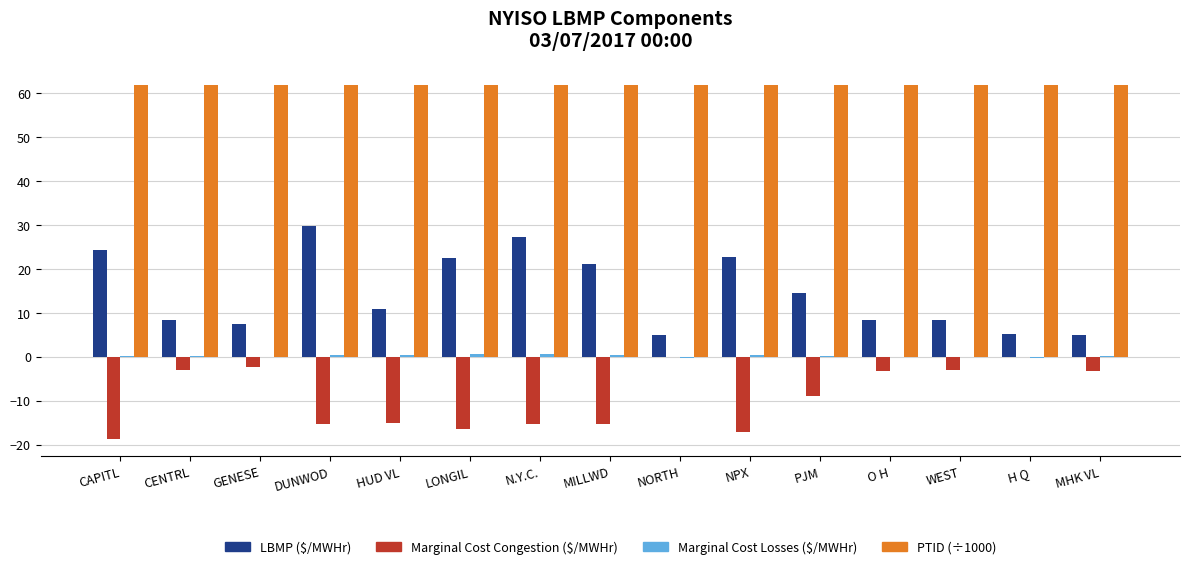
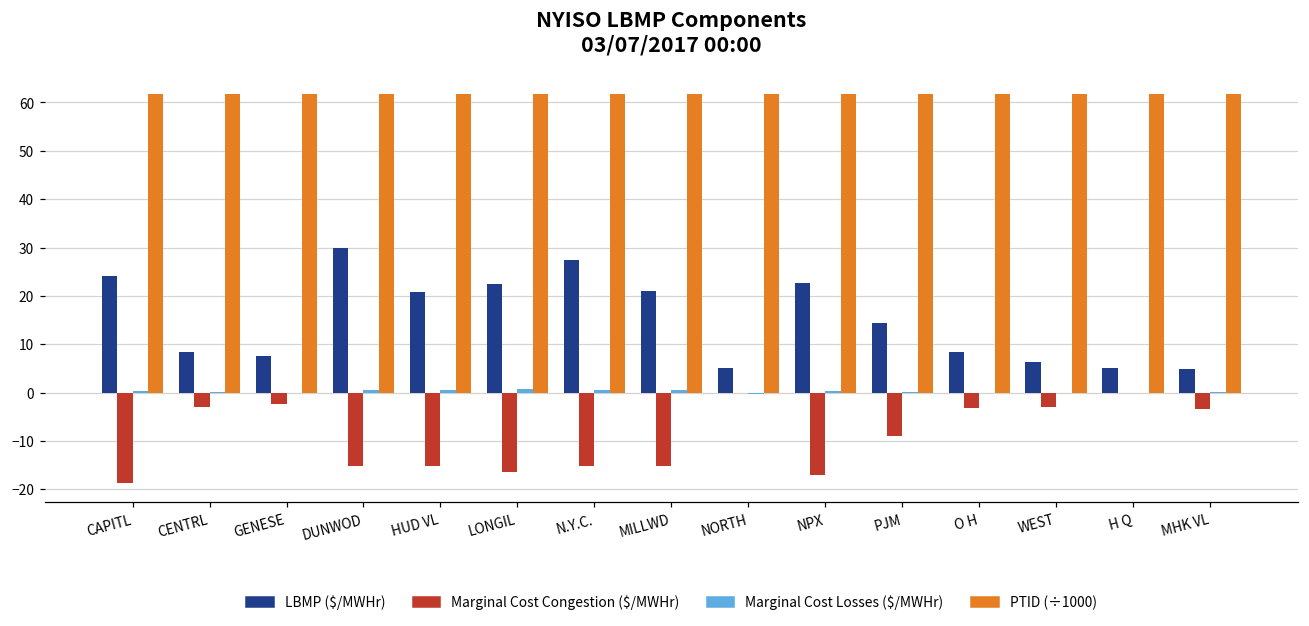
  {
    "LBMP ($/MWHr)": {
      "CAPITL": 24,
      "CENTRL": 8,
      "GENESE": 8,
      "DUNWOD": 30,
-     "HUD VL": 11,
+     "HUD VL": 21,
      "LONGIL": 22,
      "N.Y.C.": 27,
      "MILLWD": 21,
      "NORTH": 5,
      "NPX": 23,
      "PJM": 14,
      "O H": 8,
-     "WEST": 8,
+     "WEST": 6,
      "H Q": 5,
      "MHK VL": 5
    },
    "Marginal Cost Congestion ($/MWHr)": {
      "CAPITL": -19,
      "CENTRL": -3,
      "GENESE": -2,
      "DUNWOD": -15,
      "HUD VL": -15,
      "LONGIL": -16,
      "N.Y.C.": -15,
      "MILLWD": -15,
      "NORTH": 0,
      "NPX": -17,
      "PJM": -9,
      "O H": -3,
      "WEST": -3,
      "H Q": 0,
      "MHK VL": -3
    },
    "Marginal Cost Losses ($/MWHr)": {
      "LONGIL": 1
    }
  }
